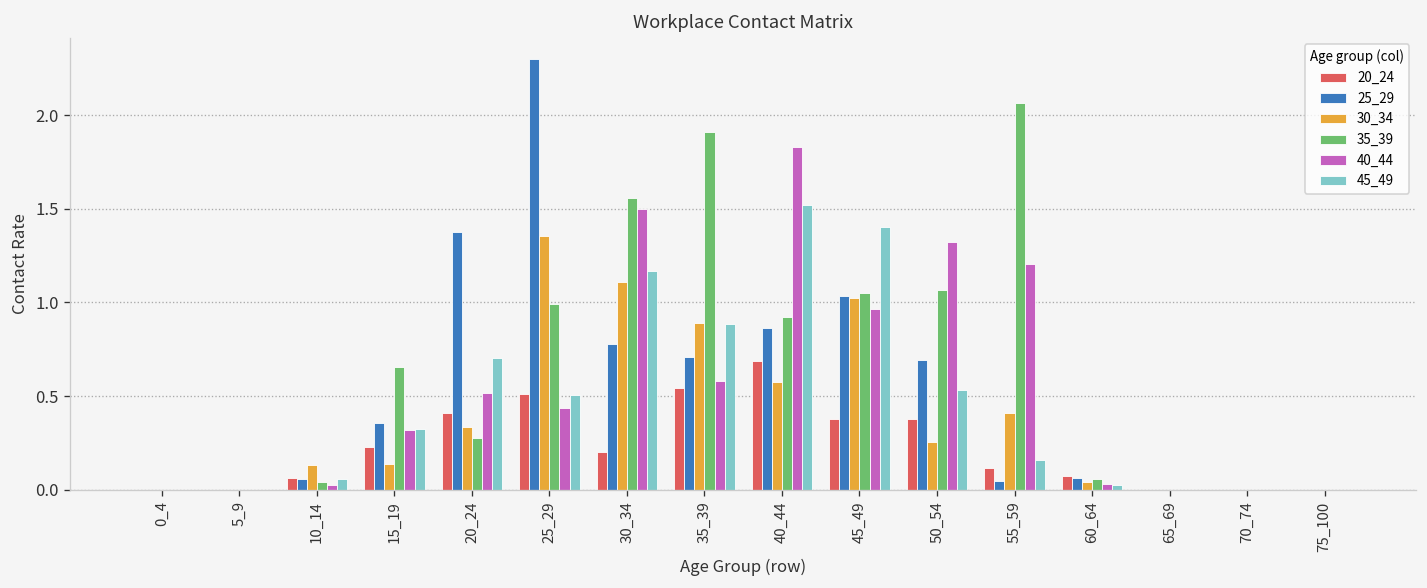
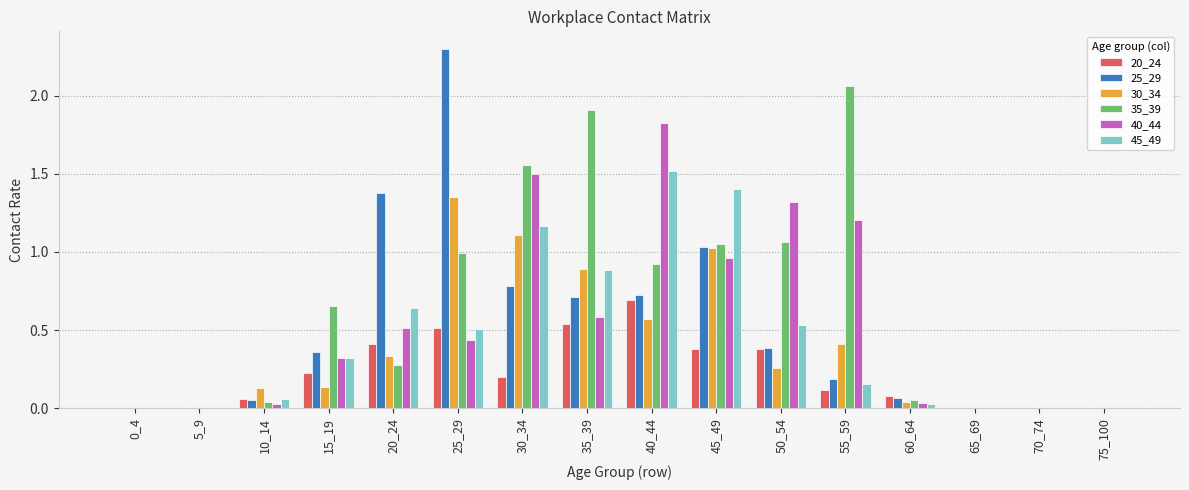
  {
    "20_24": {
      "0_4": 0.00,
      "5_9": 0.00,
      "10_14": 0.06,
      "15_19": 0.23,
      "20_24": 0.41,
      "25_29": 0.51,
      "30_34": 0.20,
      "35_39": 0.54,
      "40_44": 0.69,
      "45_49": 0.38,
      "50_54": 0.38,
      "55_59": 0.12,
      "60_64": 0.08,
      "65_69": 0.00,
      "70_74": 0.00,
      "75_100": 0.00
    },
    "25_29": {
      "0_4": 0.00,
      "5_9": 0.00,
      "10_14": 0.05,
      "15_19": 0.36,
      "20_24": 1.38,
      "25_29": 2.30,
      "30_34": 0.78,
      "35_39": 0.71,
-     "40_44": 0.86,
+     "40_44": 0.73,
      "45_49": 1.03,
-     "50_54": 0.69,
-     "55_59": 0.05,
+     "50_54": 0.38,
+     "55_59": 0.18,
      "60_64": 0.06,
      "65_69": 0.00,
      "70_74": 0.00,
      "75_100": 0.00
    },
    "30_34": {
      "0_4": 0.00,
      "5_9": 0.00,
      "10_14": 0.13,
      "15_19": 0.14,
      "20_24": 0.34,
      "25_29": 1.35,
      "30_34": 1.11,
      "35_39": 0.89,
      "40_44": 0.57,
      "45_49": 1.02,
      "50_54": 0.26,
      "55_59": 0.41,
      "60_64": 0.04,
      "65_69": 0.00,
      "70_74": 0.00,
      "75_100": 0.00
    },
    "35_39": {
      "0_4": 0.00,
      "5_9": 0.00,
      "10_14": 0.04,
      "15_19": 0.65,
      "20_24": 0.28,
      "25_29": 0.99,
      "30_34": 1.56,
      "35_39": 1.91,
      "40_44": 0.92,
      "45_49": 1.05,
      "50_54": 1.06,
      "55_59": 2.06,
      "60_64": 0.06,
      "65_69": 0.00,
      "70_74": 0.00,
      "75_100": 0.00
    },
    "40_44": {
      "0_4": 0.00,
      "5_9": 0.00,
      "10_14": 0.02,
      "15_19": 0.32,
      "20_24": 0.51,
      "25_29": 0.44,
      "30_34": 1.50,
      "35_39": 0.58,
      "40_44": 1.83,
      "45_49": 0.96,
      "50_54": 1.32,
      "55_59": 1.21,
      "60_64": 0.03,
      "65_69": 0.00,
      "70_74": 0.00,
      "75_100": 0.00
    },
    "45_49": {
      "0_4": 0.00,
      "5_9": 0.00,
      "10_14": 0.06,
      "15_19": 0.32,
-     "20_24": 0.70,
+     "20_24": 0.64,
      "25_29": 0.51,
      "30_34": 1.17,
      "35_39": 0.89,
      "40_44": 1.52,
      "45_49": 1.40,
      "50_54": 0.53,
      "55_59": 0.16,
      "60_64": 0.03,
      "65_69": 0.00,
      "70_74": 0.00,
      "75_100": 0.00
    }
  }
